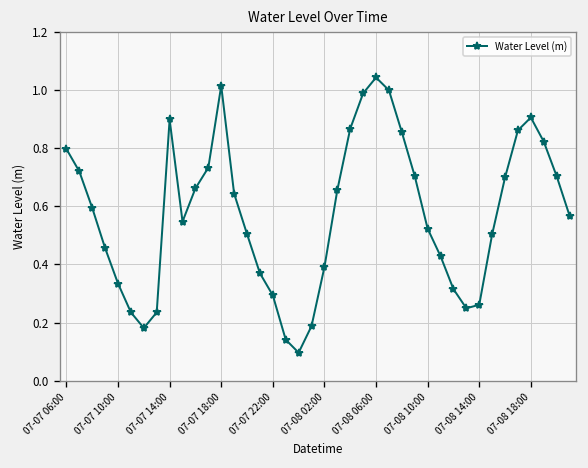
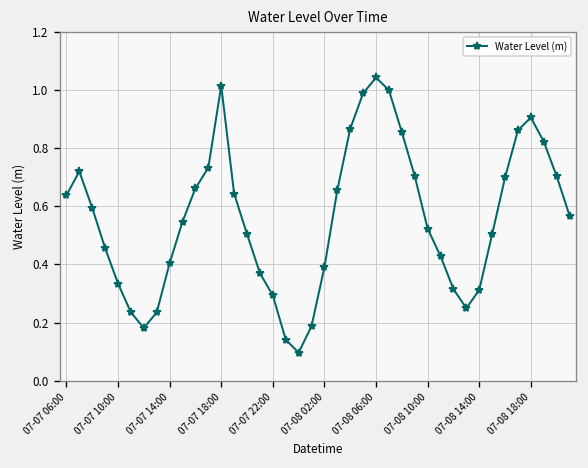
  {
-   "07-07 06:00": 0.80,
+   "07-07 06:00": 0.64,
    "07-07 10:00": 0.33,
-   "07-07 14:00": 0.90,
+   "07-07 14:00": 0.40,
    "07-07 18:00": 1.01,
    "07-07 22:00": 0.29,
    "07-08 02:00": 0.39,
    "07-08 06:00": 1.04,
    "07-08 10:00": 0.52,
-   "07-08 14:00": 0.26,
+   "07-08 14:00": 0.31,
    "07-08 18:00": 0.90
  }
